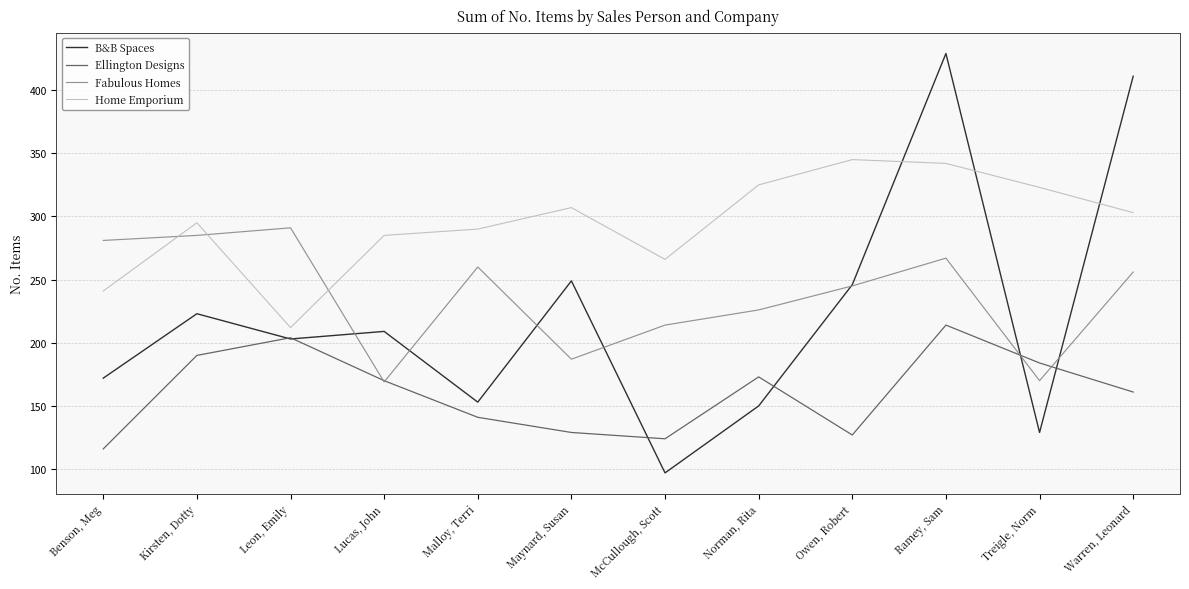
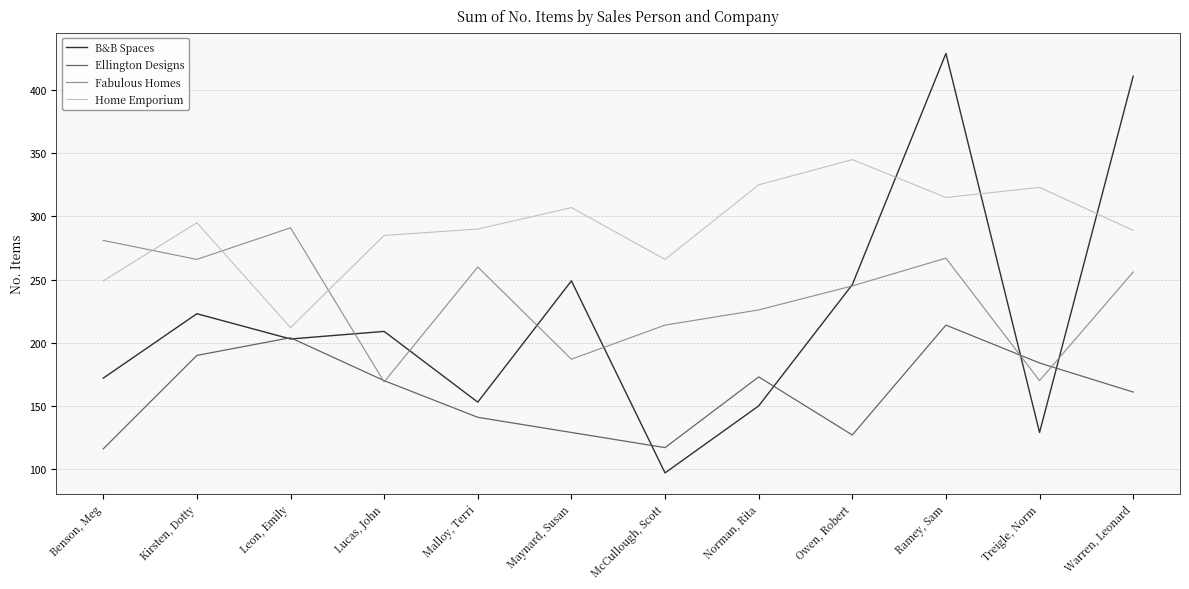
  {
    "B&B Spaces": {
      "Benson, Meg": 172,
      "Kirsten, Dotty": 223,
      "Lucas, John": 209,
      "Malloy, Terri": 153,
      "Maynard, Susan": 249,
      "McCullough, Scott": 97,
      "Norman, Rita": 150,
      "Ramey, Sam": 429,
      "Treigle, Norm": 129,
      "Warren, Leonard": 411
    },
    "Ellington Designs": {
      "Benson, Meg": 116,
      "Kirsten, Dotty": 190,
      "Malloy, Terri": 141,
      "Maynard, Susan": 129,
-     "McCullough, Scott": 124,
+     "McCullough, Scott": 117,
      "Norman, Rita": 173,
      "Owen, Robert": 127,
      "Ramey, Sam": 214,
      "Treigle, Norm": 184,
      "Warren, Leonard": 161
    },
    "Fabulous Homes": {
      "Benson, Meg": 281,
-     "Kirsten, Dotty": 285,
+     "Kirsten, Dotty": 266,
      "Leon, Emily": 291,
      "Malloy, Terri": 260,
      "Maynard, Susan": 187,
      "McCullough, Scott": 214,
      "Norman, Rita": 226,
      "Ramey, Sam": 267,
      "Treigle, Norm": 170,
      "Warren, Leonard": 256
    },
    "Home Emporium": {
-     "Benson, Meg": 241,
+     "Benson, Meg": 249,
      "Kirsten, Dotty": 295,
      "Leon, Emily": 212,
      "Lucas, John": 285,
      "Malloy, Terri": 290,
      "Maynard, Susan": 307,
      "McCullough, Scott": 266,
      "Norman, Rita": 325,
      "Owen, Robert": 345,
-     "Ramey, Sam": 342,
+     "Ramey, Sam": 315,
      "Treigle, Norm": 323,
-     "Warren, Leonard": 303
+     "Warren, Leonard": 289
    }
  }
